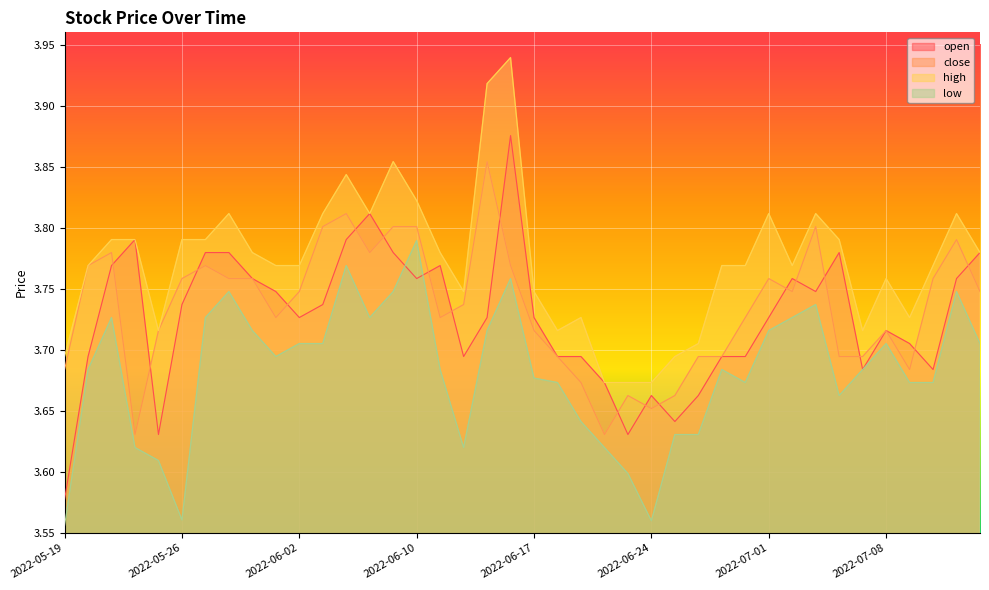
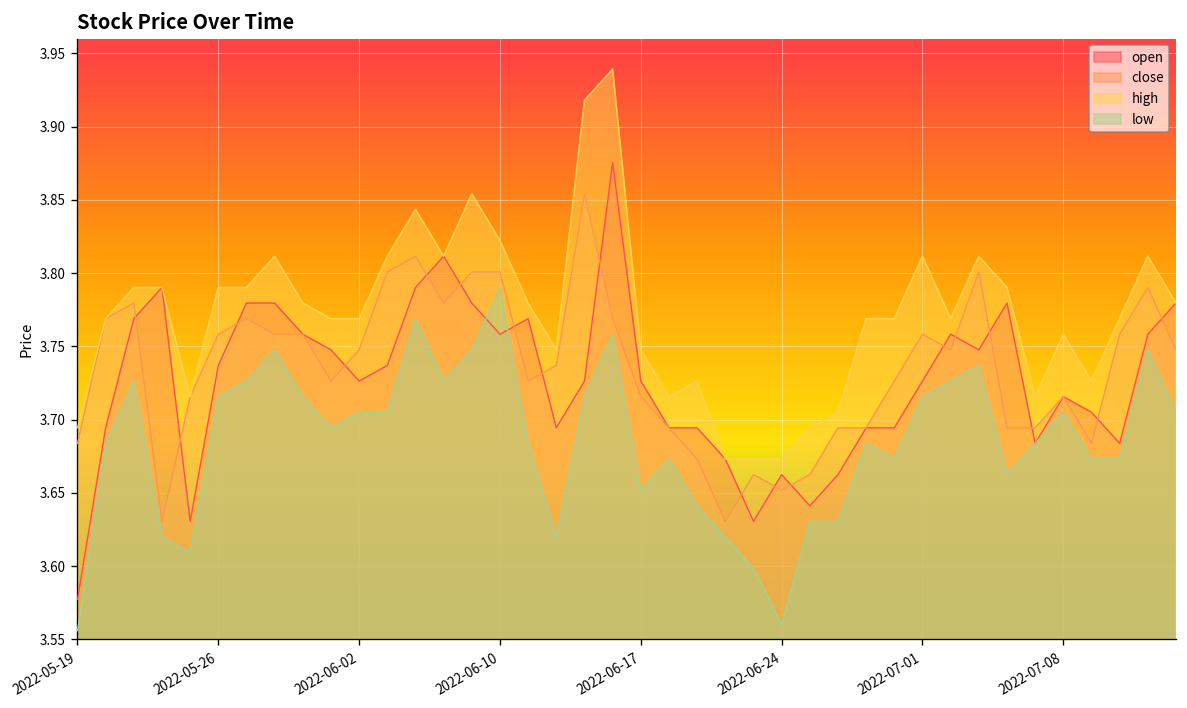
  {
    "low": {
      "2022-05-19": 3.556,
-     "2022-05-26": 3.561,
+     "2022-05-26": 3.716,
      "2022-06-02": 3.705,
      "2022-06-10": 3.789,
-     "2022-06-17": 3.677,
+     "2022-06-17": 3.652,
      "2022-06-24": 3.560,
      "2022-07-01": 3.716,
      "2022-07-08": 3.705
    }
  }
